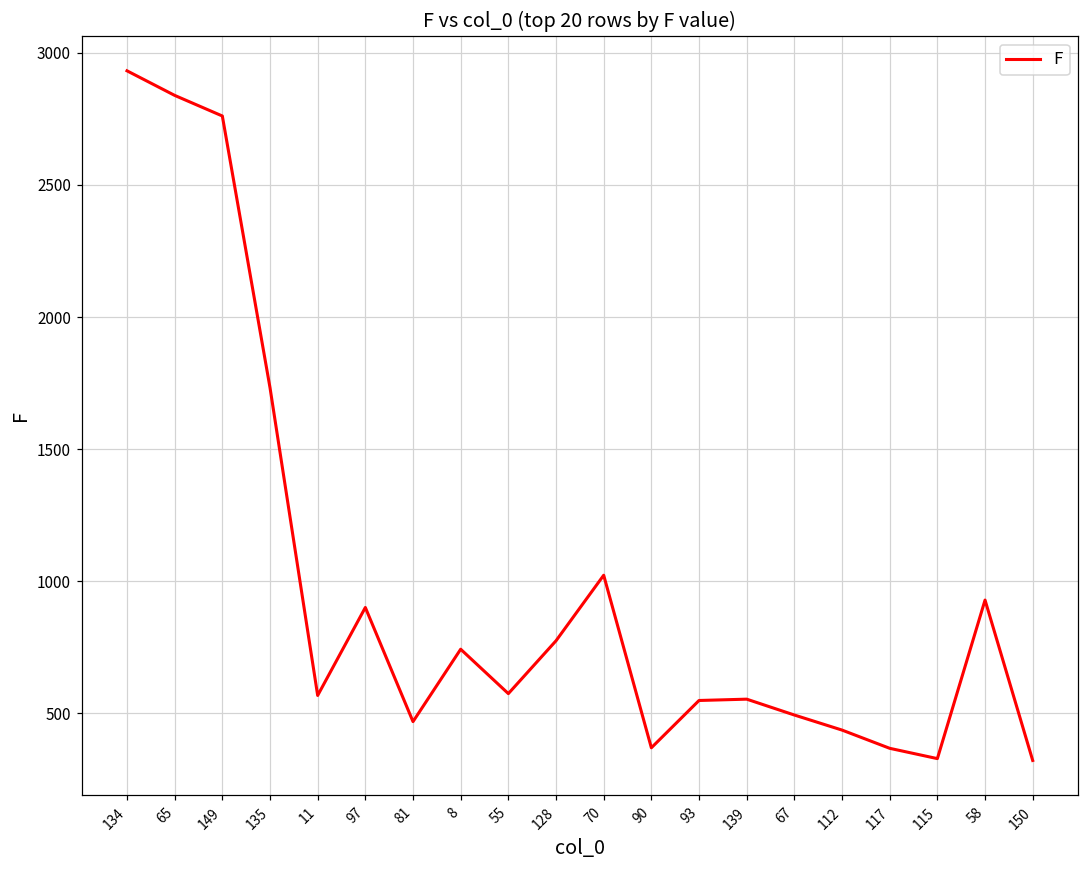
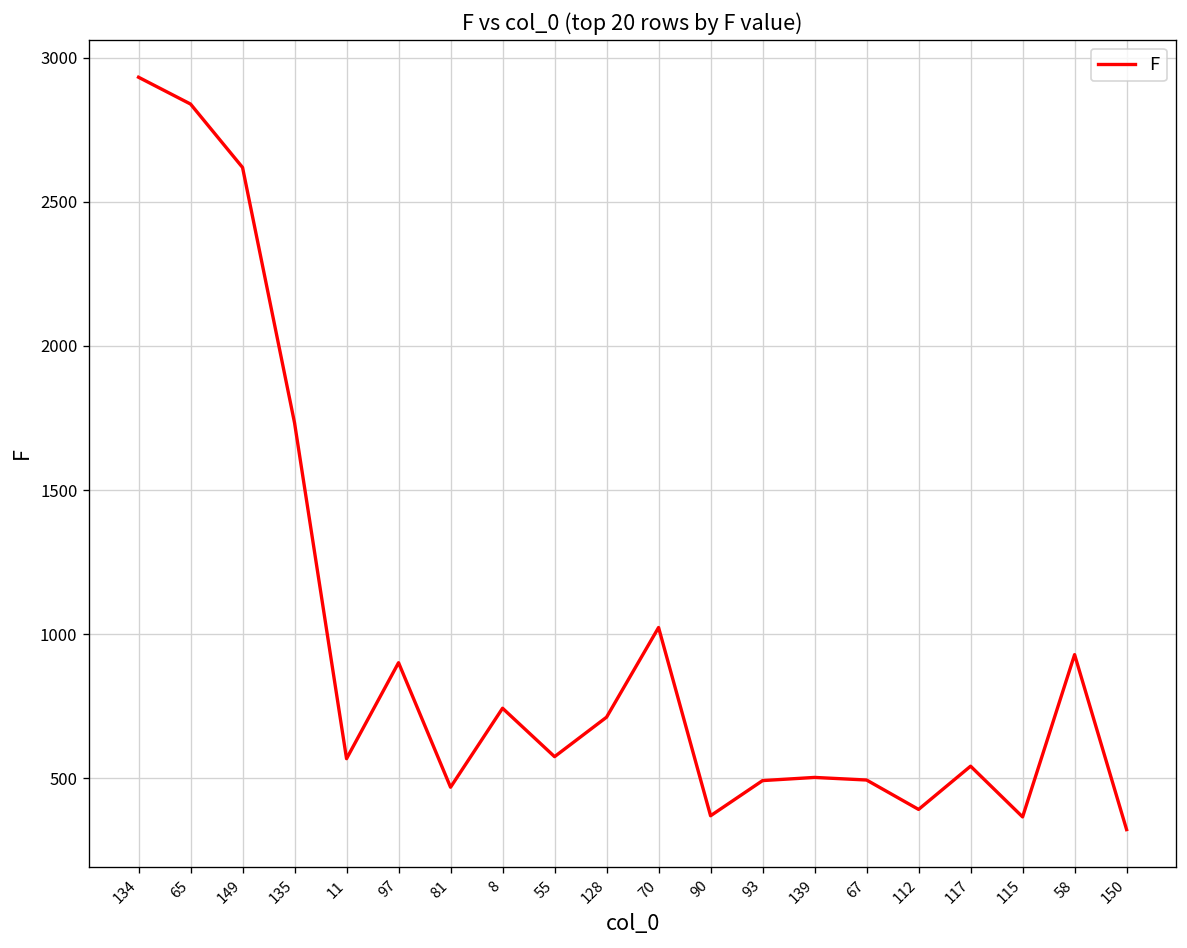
  {
    "134": 2930,
    "65": 2840,
-   "149": 2760,
+   "149": 2620,
    "135": 1730,
    "11": 570,
    "97": 900,
    "81": 470,
    "8": 740,
    "55": 580,
-   "128": 780,
+   "128": 710,
    "70": 1020,
    "90": 370,
-   "93": 550,
-   "139": 550,
+   "93": 490,
+   "139": 500,
    "67": 490,
-   "112": 440,
-   "117": 370,
-   "115": 330,
+   "112": 390,
+   "117": 540,
+   "115": 370,
    "58": 930,
    "150": 320
  }
